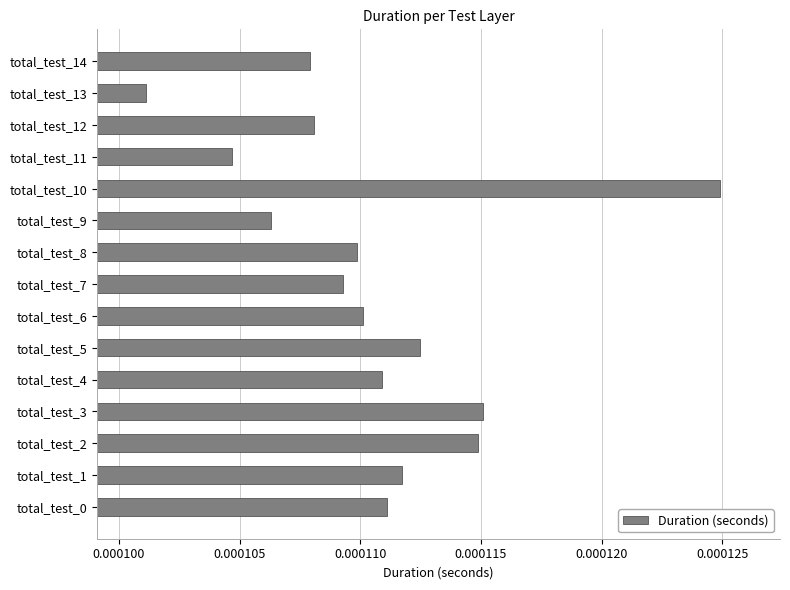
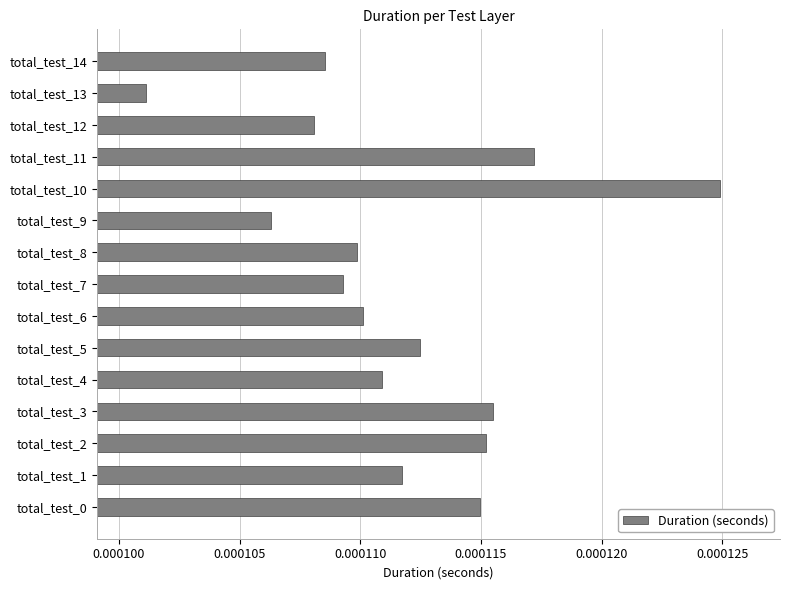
  {
-   "total_test_14": 0.0001079,
+   "total_test_14": 0.0001085,
    "total_test_13": 0.0001011,
    "total_test_12": 0.0001081,
-   "total_test_11": 0.0001047,
+   "total_test_11": 0.0001172,
    "total_test_10": 0.0001249,
    "total_test_9": 0.0001063,
    "total_test_8": 0.0001099,
    "total_test_7": 0.0001093,
    "total_test_6": 0.0001101,
    "total_test_5": 0.0001125,
    "total_test_4": 0.0001109,
-   "total_test_3": 0.0001151,
-   "total_test_2": 0.0001149,
+   "total_test_3": 0.0001155,
+   "total_test_2": 0.0001152,
    "total_test_1": 0.0001117,
-   "total_test_0": 0.0001111
+   "total_test_0": 0.0001150
  }
